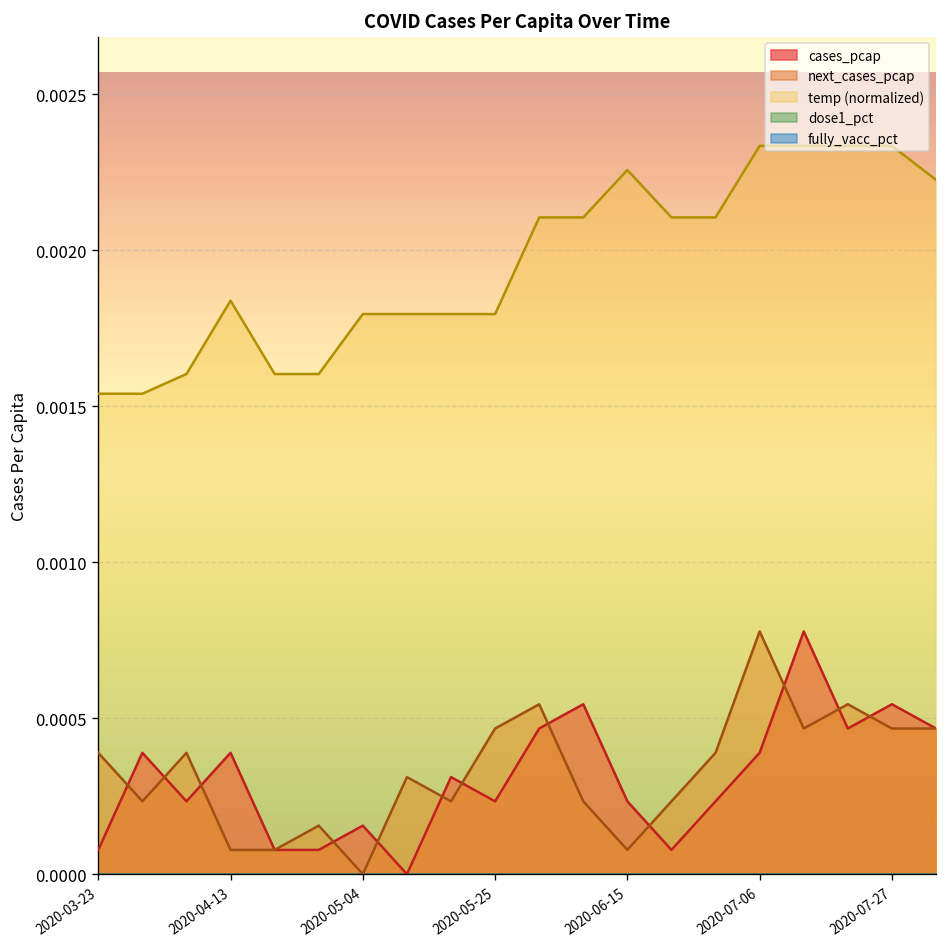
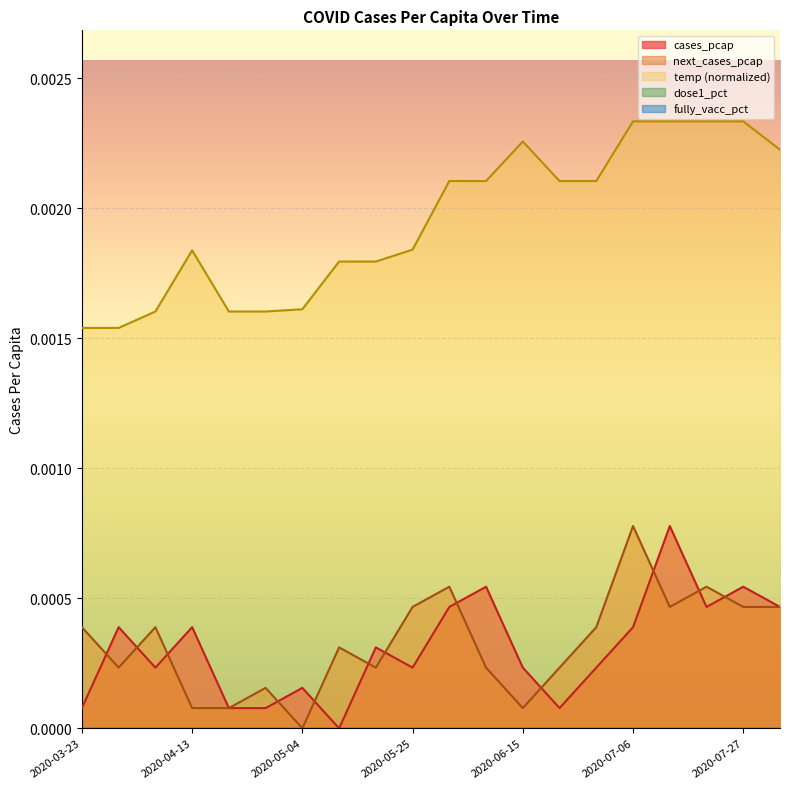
  {
    "temp (normalized)": {
      "2020-03-23": 0.00154,
      "2020-04-13": 0.00184,
-     "2020-05-04": 0.00179,
-     "2020-05-25": 0.00179,
+     "2020-05-04": 0.00161,
+     "2020-05-25": 0.00184,
      "2020-06-15": 0.00226,
      "2020-07-06": 0.00233,
      "2020-07-27": 0.00233
    },
    "fully_vacc_pct": {
      "2020-03-23": 0.00000,
      "2020-04-13": 0.00000,
      "2020-05-25": 0.00000,
      "2020-06-15": 0.00000,
      "2020-07-06": 0.00000,
      "2020-07-27": 0.00000
    }
  }
